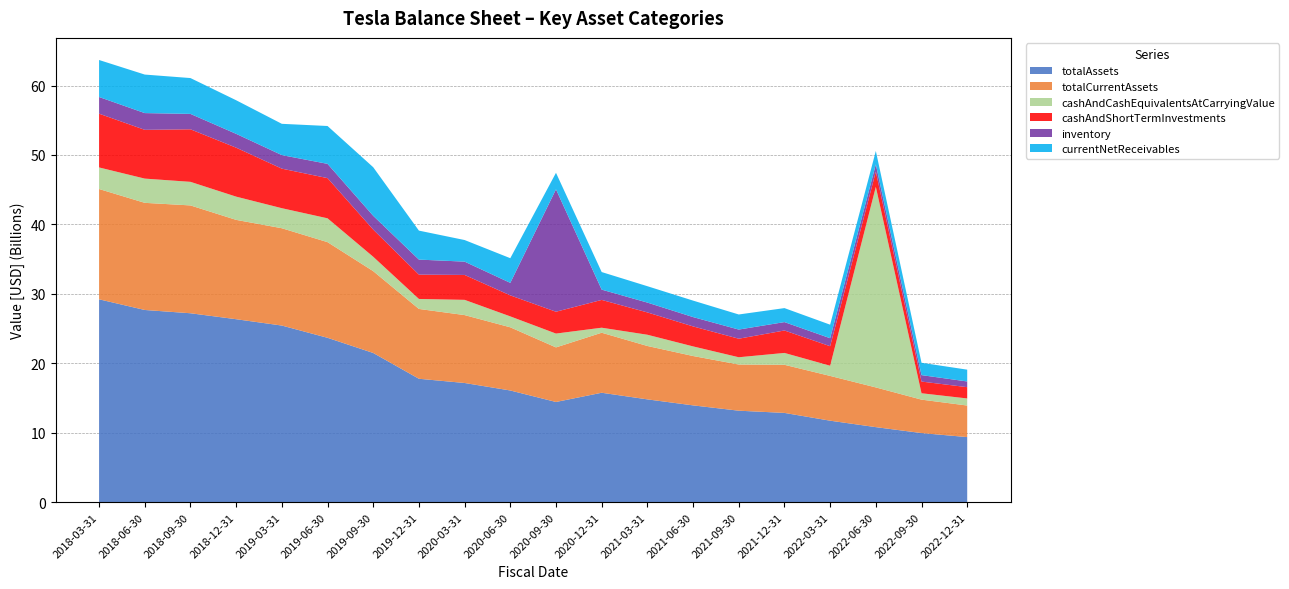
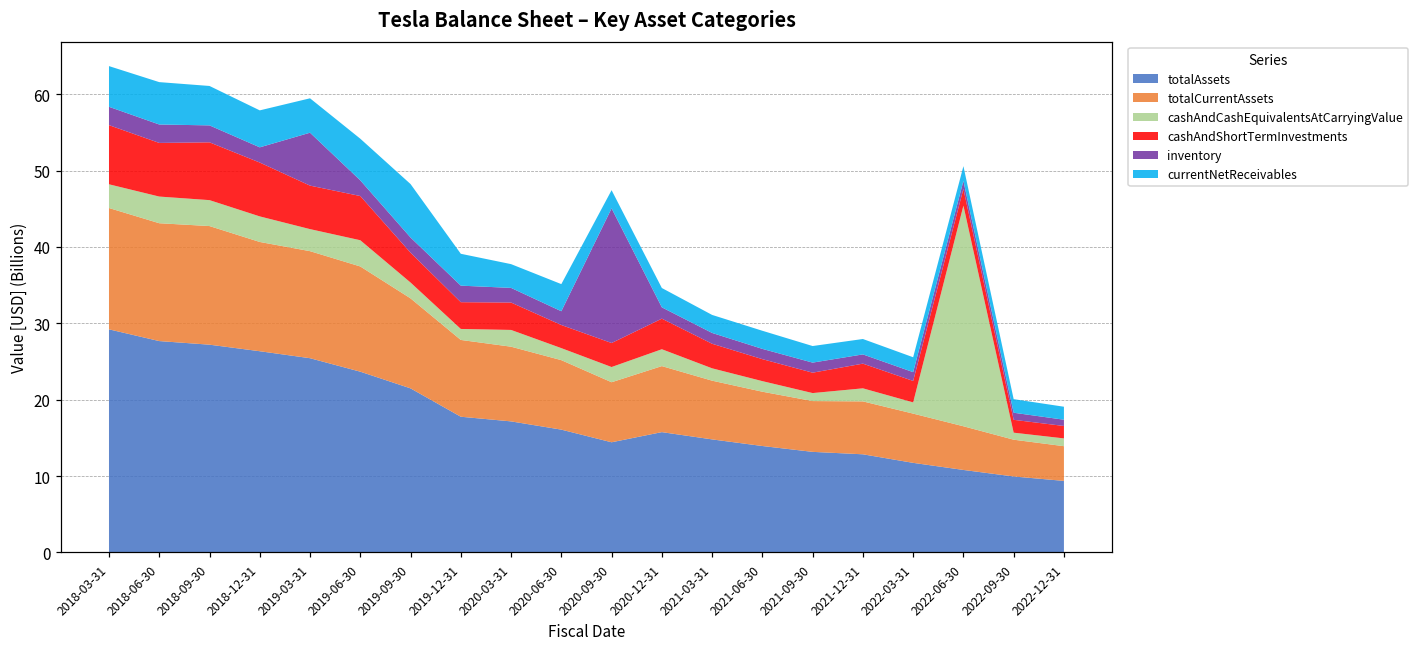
  {
    "totalAssets": {
      "2018-03-31": 29,
      "2018-06-30": 28,
      "2018-09-30": 27,
      "2018-12-31": 26,
      "2019-03-31": 25,
      "2019-06-30": 24,
      "2019-09-30": 21,
      "2019-12-31": 18,
      "2020-03-31": 17,
      "2020-06-30": 16,
      "2020-09-30": 14,
      "2020-12-31": 16,
      "2021-03-31": 15,
      "2021-06-30": 14,
      "2021-09-30": 13,
      "2021-12-31": 13,
      "2022-03-31": 12,
      "2022-06-30": 11,
      "2022-09-30": 10,
      "2022-12-31": 9
    },
    "totalCurrentAssets": {
      "2018-03-31": 16,
      "2018-06-30": 15,
      "2018-09-30": 16,
      "2018-12-31": 14,
      "2019-03-31": 14,
      "2019-06-30": 14,
      "2019-09-30": 12,
      "2019-12-31": 10,
      "2020-03-31": 10,
      "2020-06-30": 9,
      "2020-09-30": 8,
      "2020-12-31": 9,
      "2021-03-31": 8,
      "2021-06-30": 7,
      "2021-09-30": 7,
      "2021-12-31": 7,
      "2022-03-31": 6,
      "2022-06-30": 6,
      "2022-09-30": 5,
      "2022-12-31": 5
    },
    "cashAndCashEquivalentsAtCarryingValue": {
      "2018-03-31": 3,
      "2018-06-30": 3,
      "2018-09-30": 3,
      "2018-12-31": 3,
      "2019-03-31": 3,
      "2019-06-30": 3,
      "2019-09-30": 2,
      "2019-12-31": 1,
      "2020-03-31": 2,
      "2020-06-30": 2,
      "2020-09-30": 2,
-     "2020-12-31": 1,
+     "2020-12-31": 2,
      "2021-03-31": 2,
      "2021-06-30": 1,
      "2021-09-30": 1,
      "2021-12-31": 2,
      "2022-03-31": 1,
      "2022-06-30": 29,
      "2022-09-30": 1,
      "2022-12-31": 1
    },
    "cashAndShortTermInvestments": {
      "2018-03-31": 8,
      "2018-06-30": 7,
      "2018-09-30": 8,
      "2018-12-31": 7,
      "2019-03-31": 6,
      "2019-06-30": 6,
      "2019-09-30": 4,
      "2019-12-31": 4,
      "2020-03-31": 4,
      "2020-06-30": 3,
      "2020-09-30": 3,
      "2020-12-31": 4,
      "2021-03-31": 3,
      "2021-06-30": 3,
      "2021-09-30": 3,
      "2021-12-31": 3,
      "2022-03-31": 3,
      "2022-06-30": 2,
      "2022-09-30": 2,
      "2022-12-31": 2
    },
    "inventory": {
      "2018-03-31": 2,
      "2018-06-30": 2,
      "2018-09-30": 2,
      "2018-12-31": 2,
-     "2019-03-31": 2,
+     "2019-03-31": 7,
      "2019-06-30": 2,
      "2019-09-30": 2,
      "2019-12-31": 2,
      "2020-03-31": 2,
      "2020-06-30": 2,
      "2020-09-30": 18,
      "2020-12-31": 1,
      "2021-03-31": 1,
      "2021-06-30": 1,
      "2021-09-30": 1,
      "2021-12-31": 1,
      "2022-03-31": 1,
      "2022-06-30": 1,
      "2022-09-30": 1,
      "2022-12-31": 1
    },
    "currentNetReceivables": {
      "2018-03-31": 5,
      "2018-06-30": 6,
      "2018-09-30": 5,
      "2018-12-31": 5,
      "2019-03-31": 5,
      "2019-06-30": 5,
      "2019-09-30": 7,
      "2019-12-31": 4,
      "2020-03-31": 3,
      "2020-06-30": 4,
      "2020-09-30": 2,
      "2020-12-31": 3,
      "2021-03-31": 2,
      "2021-06-30": 2,
      "2021-09-30": 2,
      "2021-12-31": 2,
      "2022-03-31": 2,
      "2022-06-30": 2,
      "2022-09-30": 2,
      "2022-12-31": 2
    }
  }
